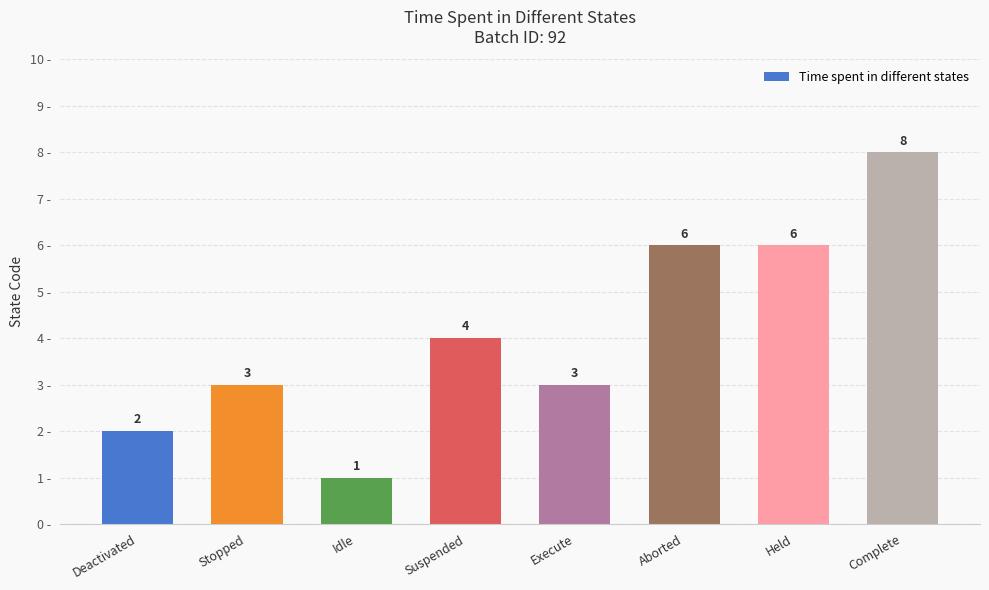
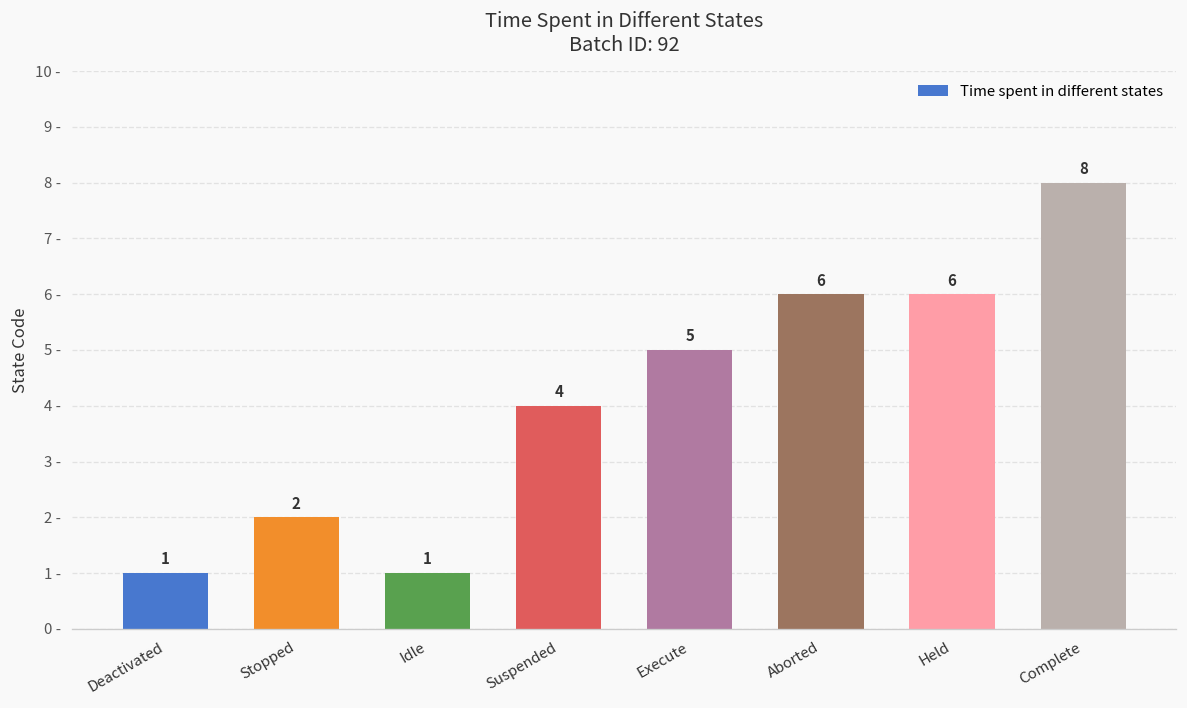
  {
-   "Deactivated": 2,
-   "Stopped": 3,
+   "Deactivated": 1,
+   "Stopped": 2,
    "Idle": 1,
    "Suspended": 4,
-   "Execute": 3,
+   "Execute": 5,
    "Aborted": 6,
    "Held": 6,
    "Complete": 8
  }
